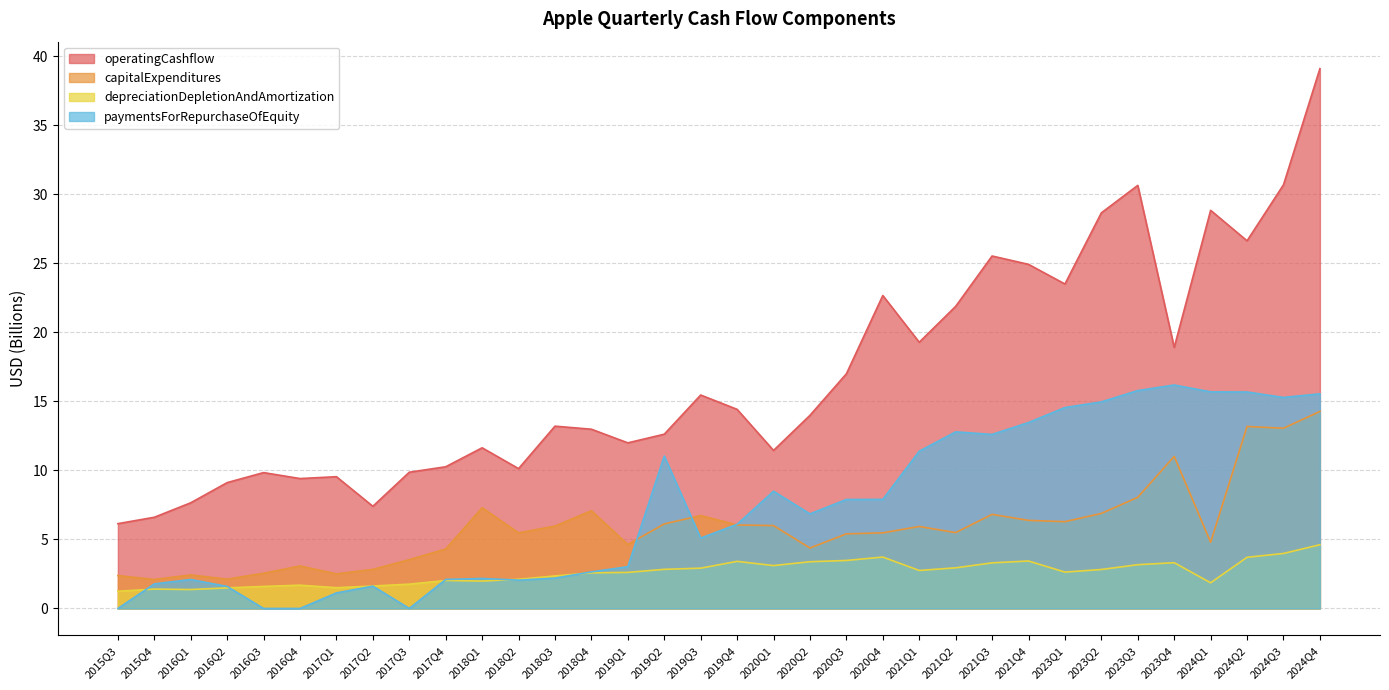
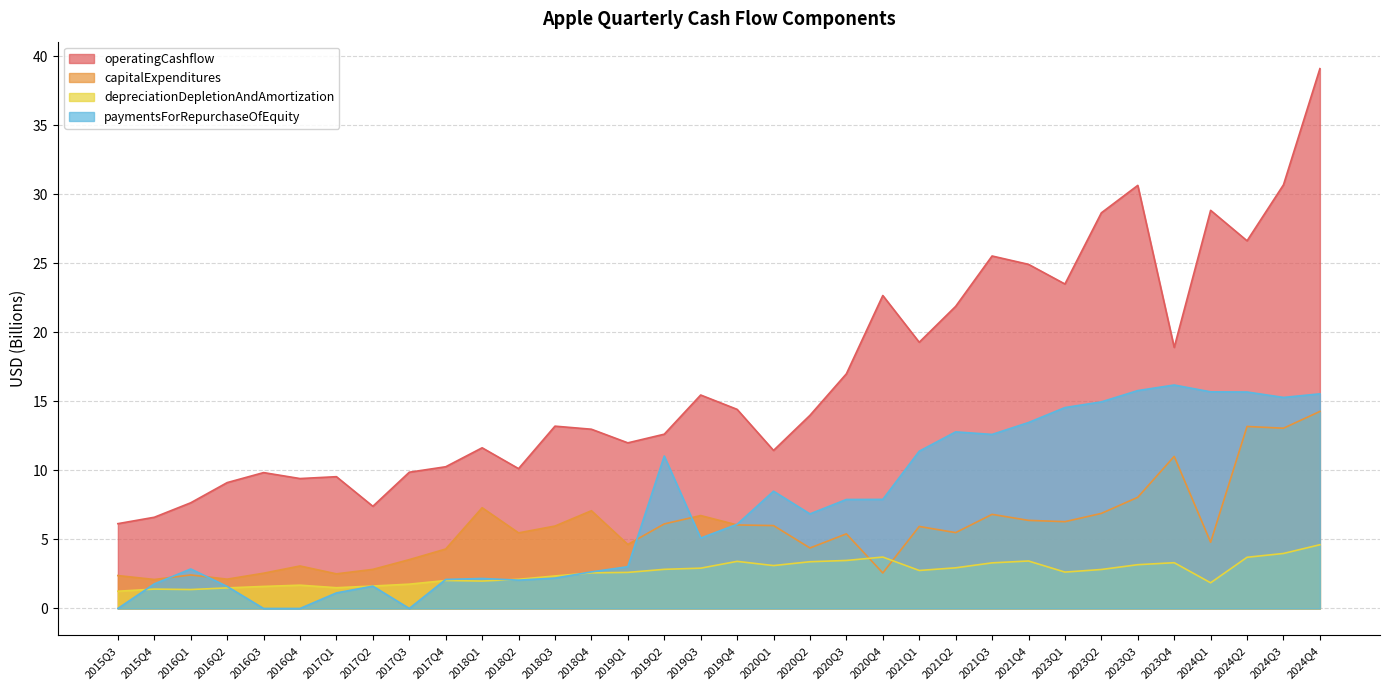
  {
    "operatingCashflow": {
      "2015Q3": 6.1,
      "2015Q4": 6.6,
      "2016Q1": 7.7,
      "2016Q2": 9.1,
      "2016Q3": 9.8,
      "2016Q4": 9.4,
      "2017Q1": 9.5,
      "2017Q2": 7.4,
      "2017Q3": 9.9,
      "2017Q4": 10.3,
      "2018Q1": 11.6,
      "2018Q2": 10.1,
      "2018Q3": 13.2,
      "2018Q4": 13.0,
      "2019Q1": 12.0,
      "2019Q2": 12.6,
      "2019Q3": 15.5,
      "2019Q4": 14.4,
      "2020Q1": 11.5,
      "2020Q2": 14.0,
      "2020Q3": 17.0,
      "2020Q4": 22.7,
      "2021Q1": 19.3,
      "2021Q2": 21.9,
      "2021Q3": 25.5,
      "2021Q4": 24.9,
      "2023Q1": 23.5,
      "2023Q2": 28.7,
      "2023Q3": 30.7,
      "2023Q4": 18.9,
      "2024Q1": 28.8,
      "2024Q2": 26.6,
      "2024Q3": 30.7,
      "2024Q4": 39.1
    },
    "capitalExpenditures": {
      "2015Q3": 2.4,
      "2015Q4": 2.1,
      "2016Q1": 2.4,
      "2016Q2": 2.1,
      "2016Q3": 2.6,
      "2016Q4": 3.1,
      "2017Q1": 2.5,
      "2017Q2": 2.8,
      "2017Q3": 3.5,
      "2017Q4": 4.3,
      "2018Q1": 7.3,
      "2018Q2": 5.5,
      "2018Q3": 6.0,
      "2018Q4": 7.1,
      "2019Q1": 4.6,
      "2019Q2": 6.1,
      "2019Q3": 6.7,
      "2020Q1": 6.0,
      "2020Q2": 4.4,
      "2020Q3": 5.4,
-     "2020Q4": 5.5,
+     "2020Q4": 2.6,
      "2021Q1": 5.9,
      "2021Q2": 5.5,
      "2021Q3": 6.8,
      "2021Q4": 6.4,
      "2023Q1": 6.3,
      "2023Q2": 6.9,
      "2023Q3": 8.1,
      "2023Q4": 11.0,
      "2024Q1": 4.8,
      "2024Q2": 13.2,
      "2024Q3": 13.1,
      "2024Q4": 14.3
    },
    "depreciationDepletionAndAmortization": {
      "2015Q3": 1.2,
      "2015Q4": 1.4,
      "2016Q1": 1.4,
      "2016Q3": 1.6,
      "2016Q4": 1.7,
      "2017Q1": 1.5,
      "2017Q3": 1.8,
      "2018Q1": 2.0,
      "2019Q1": 2.6,
      "2019Q2": 2.8,
      "2019Q3": 2.9,
      "2019Q4": 3.4,
      "2020Q1": 3.1,
      "2020Q2": 3.4,
      "2020Q3": 3.5,
      "2020Q4": 3.7,
      "2021Q1": 2.8,
      "2021Q2": 2.9,
      "2021Q3": 3.3,
      "2021Q4": 3.4,
      "2023Q1": 2.6,
      "2023Q2": 2.8,
      "2023Q3": 3.2,
      "2023Q4": 3.3,
      "2024Q1": 1.9,
      "2024Q2": 3.7,
      "2024Q3": 4.0,
      "2024Q4": 4.6
    },
    "paymentsForRepurchaseOfEquity": {
      "2015Q3": 0.0,
      "2015Q4": 1.8,
-     "2016Q1": 2.1,
+     "2016Q1": 2.9,
      "2016Q3": 0.0,
      "2016Q4": 0.0,
      "2017Q1": 1.1,
      "2017Q3": 0.0,
      "2018Q1": 2.2,
      "2019Q1": 3.0,
      "2019Q2": 11.0,
      "2019Q3": 5.1,
      "2020Q1": 8.5,
      "2020Q2": 6.9,
      "2020Q3": 7.9,
      "2020Q4": 7.9,
      "2021Q1": 11.4,
      "2021Q2": 12.8,
      "2021Q3": 12.6,
      "2021Q4": 13.5,
      "2023Q1": 14.6,
      "2023Q2": 15.0,
      "2023Q3": 15.8,
      "2023Q4": 16.2,
      "2024Q1": 15.7,
      "2024Q2": 15.7,
      "2024Q3": 15.3,
      "2024Q4": 15.6
    }
  }
